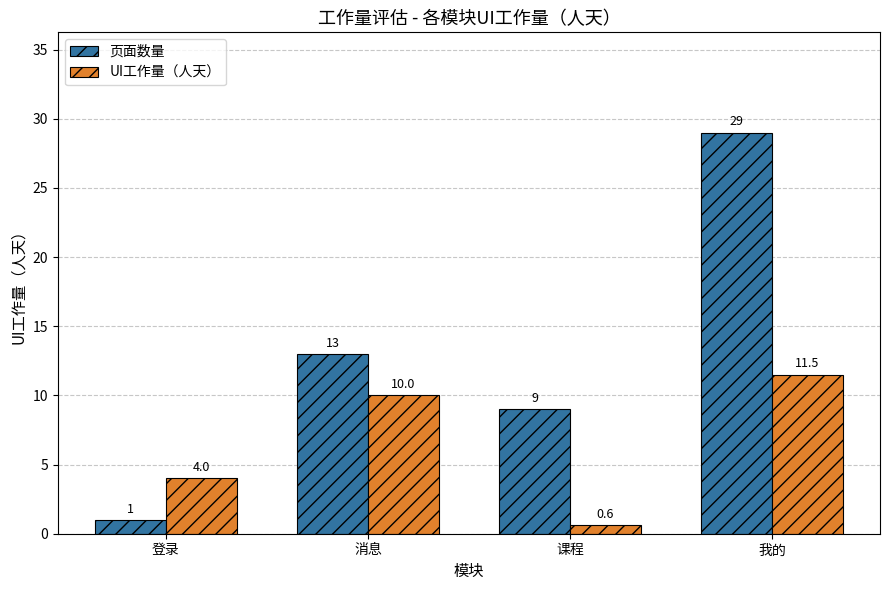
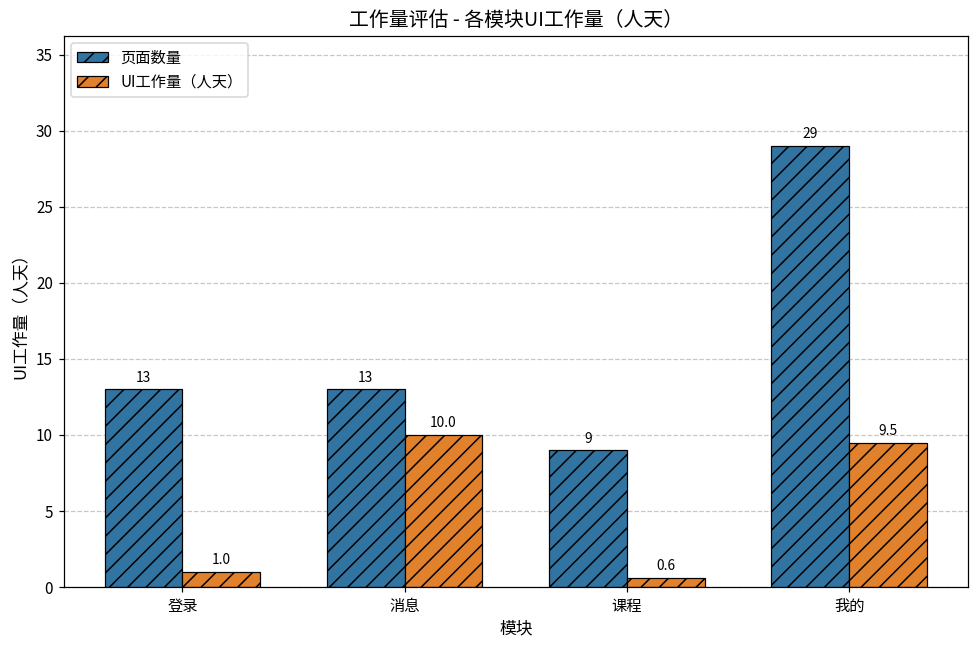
  {
    "页面数量": {
-     "登录": 1,
+     "登录": 13,
      "消息": 13,
      "课程": 9,
      "我的": 29
    },
    "UI工作量（人天）": {
-     "登录": 4.0,
+     "登录": 1.0,
      "消息": 10.0,
      "课程": 0.6,
-     "我的": 11.5
+     "我的": 9.5
    }
  }
